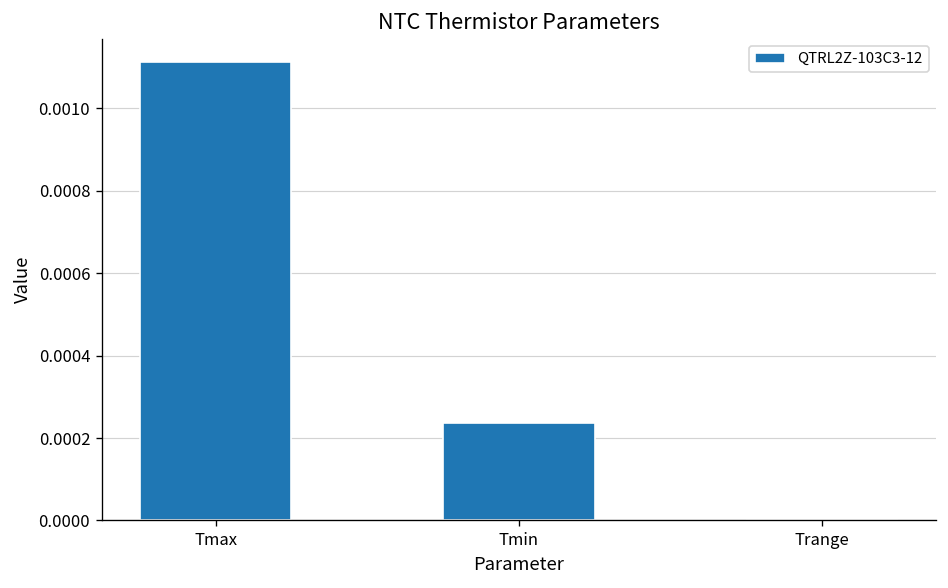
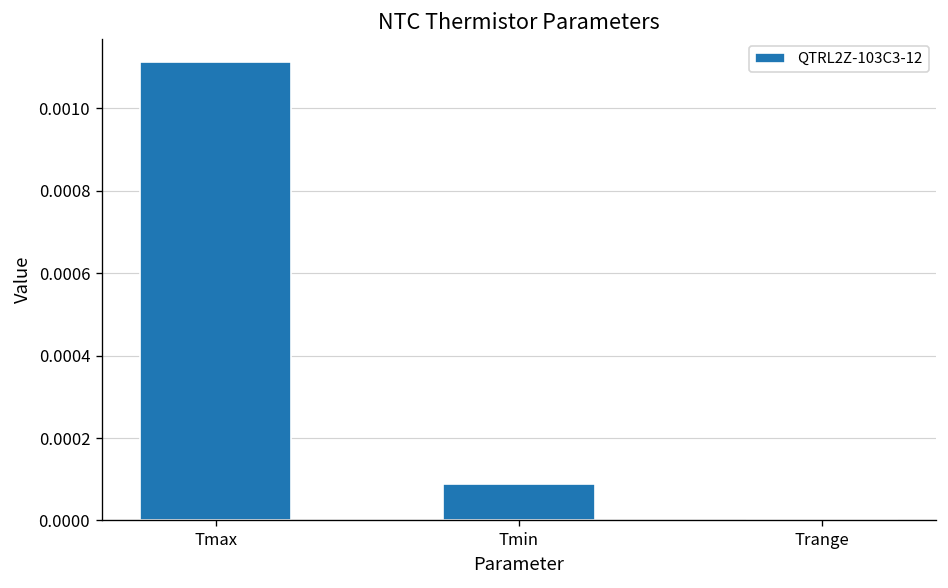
  {
    "Tmax": 0.00111,
-   "Tmin": 0.00024
+   "Tmin": 0.00009
  }
